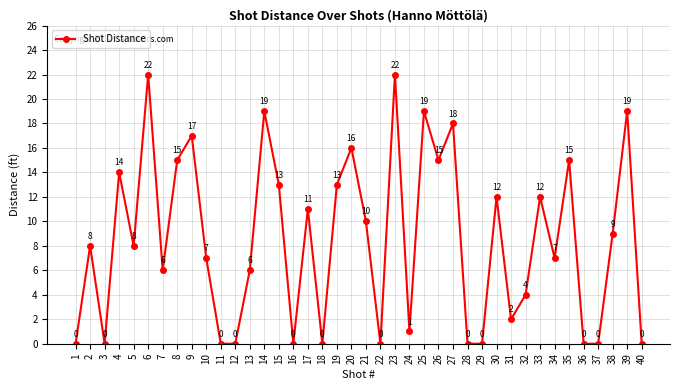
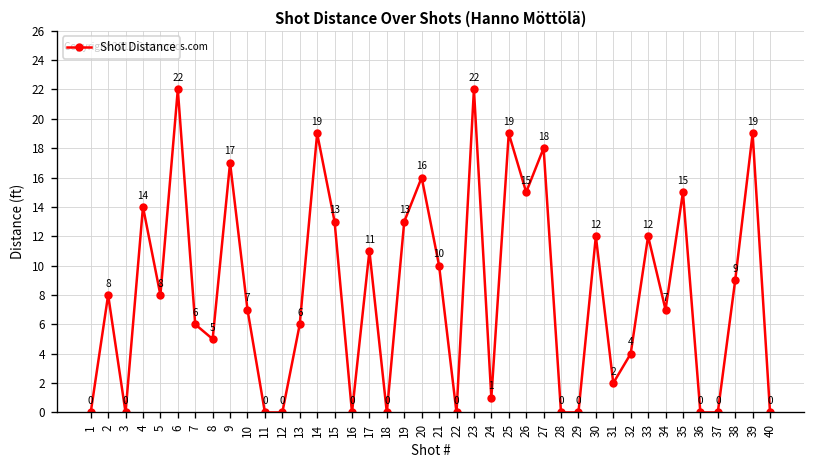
  {
    "1": 0,
    "2": 8,
    "3": 0,
    "4": 14,
    "5": 8,
    "6": 22,
    "7": 6,
-   "8": 15,
+   "8": 5,
    "9": 17,
    "10": 7,
    "11": 0,
    "12": 0,
    "13": 6,
    "14": 19,
    "15": 13,
    "16": 0,
    "17": 11,
    "18": 0,
    "19": 13,
    "20": 16,
    "21": 10,
    "22": 0,
    "23": 22,
    "24": 1,
    "25": 19,
    "26": 15,
    "27": 18,
    "28": 0,
    "29": 0,
    "30": 12,
    "31": 2,
    "32": 4,
    "33": 12,
    "34": 7,
    "35": 15,
    "36": 0,
    "37": 0,
    "38": 9,
    "39": 19,
    "40": 0
  }
